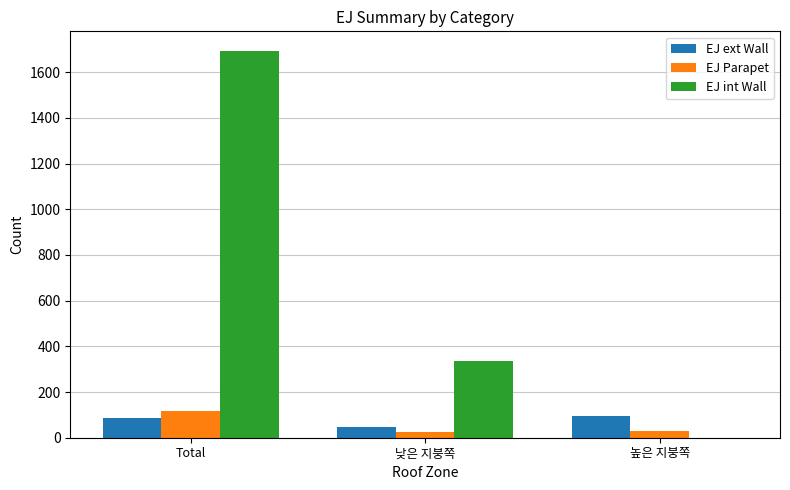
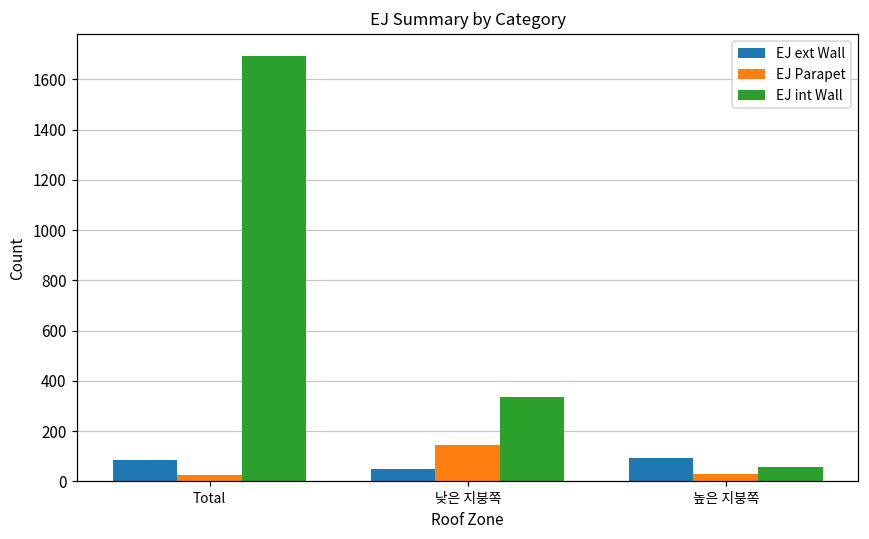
  {
    "EJ ext Wall": {
      "Total": 90,
      "낮은 지붕쪽": 50,
      "높은 지붕쪽": 90
    },
    "EJ Parapet": {
-     "Total": 120,
-     "낮은 지붕쪽": 30,
+     "Total": 30,
+     "낮은 지붕쪽": 150,
      "높은 지붕쪽": 30
    },
    "EJ int Wall": {
      "Total": 1690,
      "낮은 지붕쪽": 340,
-     "높은 지붕쪽": 0
+     "높은 지붕쪽": 60
    }
  }
